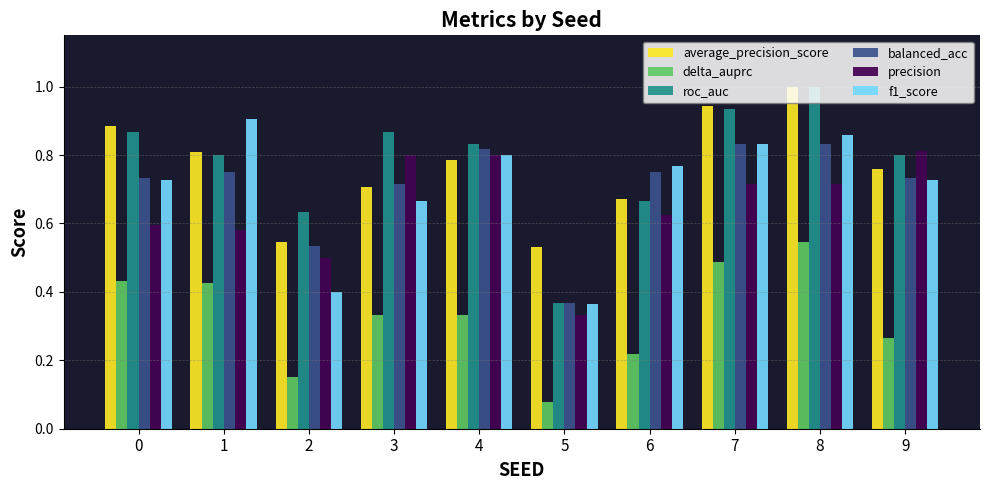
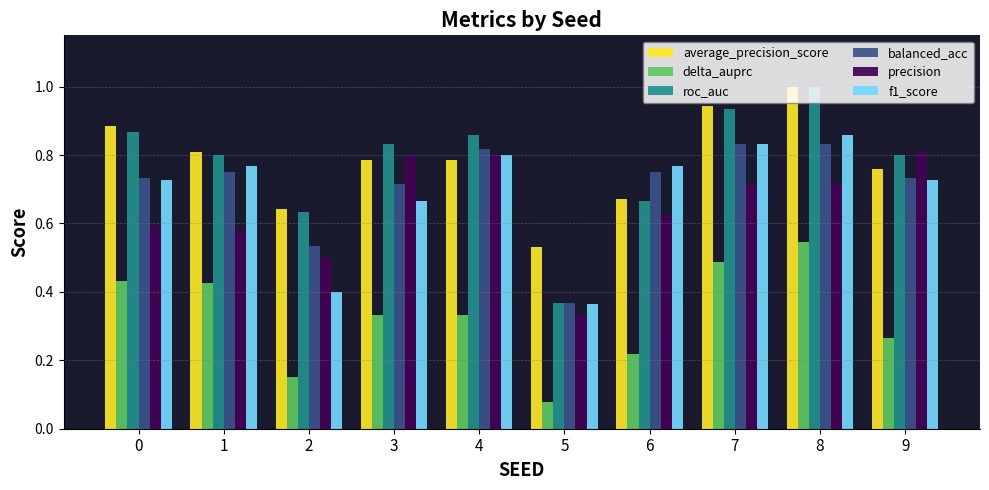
  {
    "average_precision_score": {
      "0": 0.89,
      "1": 0.81,
-     "2": 0.54,
-     "3": 0.71,
+     "2": 0.64,
+     "3": 0.79,
      "4": 0.79,
      "5": 0.53,
      "6": 0.67,
      "7": 0.94,
      "9": 0.76
    },
    "delta_auprc": {
      "0": 0.43,
      "1": 0.43,
      "2": 0.15,
      "3": 0.33,
      "4": 0.33,
      "5": 0.08,
      "6": 0.22,
      "7": 0.49,
      "8": 0.55,
      "9": 0.26
    },
    "roc_auc": {
      "0": 0.87,
      "1": 0.80,
      "2": 0.63,
-     "3": 0.87,
-     "4": 0.83,
+     "3": 0.83,
+     "4": 0.86,
      "5": 0.37,
      "6": 0.67,
      "7": 0.93,
      "9": 0.80
    },
    "balanced_acc": {
      "0": 0.73,
      "1": 0.75,
      "2": 0.53,
      "3": 0.72,
      "4": 0.82,
      "5": 0.37,
      "6": 0.75,
      "7": 0.83,
      "8": 0.83,
      "9": 0.73
    },
    "precision": {
      "0": 0.60,
      "1": 0.58,
      "2": 0.50,
      "3": 0.80,
      "4": 0.80,
      "5": 0.33,
      "6": 0.63,
      "7": 0.71,
      "8": 0.71,
      "9": 0.81
    },
    "f1_score": {
      "0": 0.73,
-     "1": 0.91,
+     "1": 0.77,
      "2": 0.40,
      "3": 0.67,
      "4": 0.80,
      "5": 0.36,
      "6": 0.77,
      "7": 0.83,
      "8": 0.86,
      "9": 0.73
    }
  }
